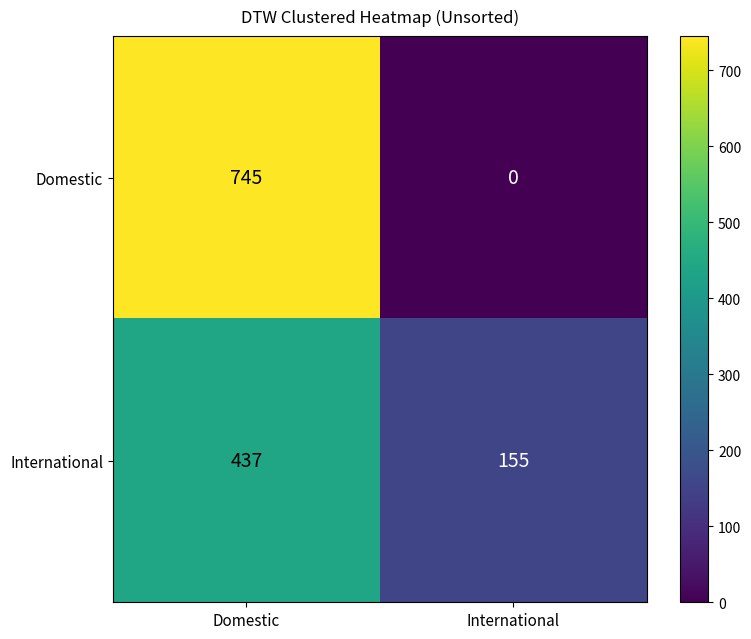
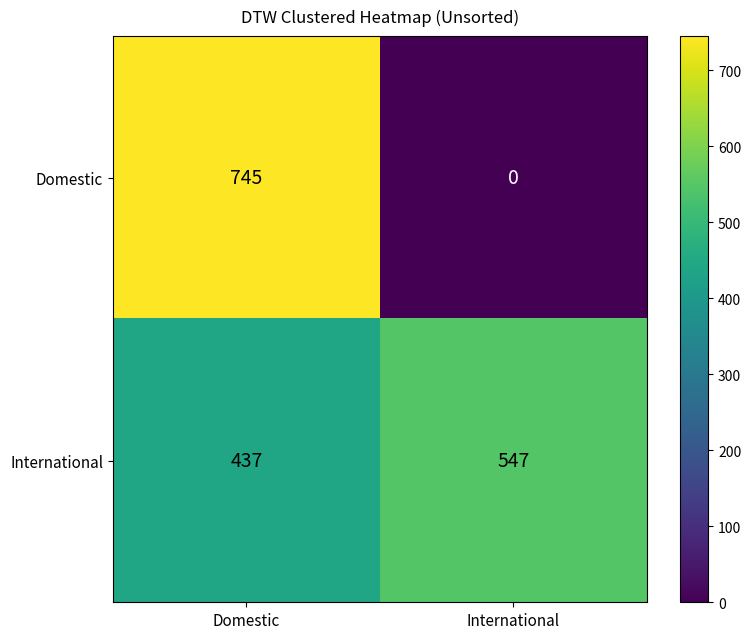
  {
    "Domestic": {
      "Domestic": 745,
      "International": 0
    },
    "International": {
      "Domestic": 437,
-     "International": 155
+     "International": 547
    }
  }
